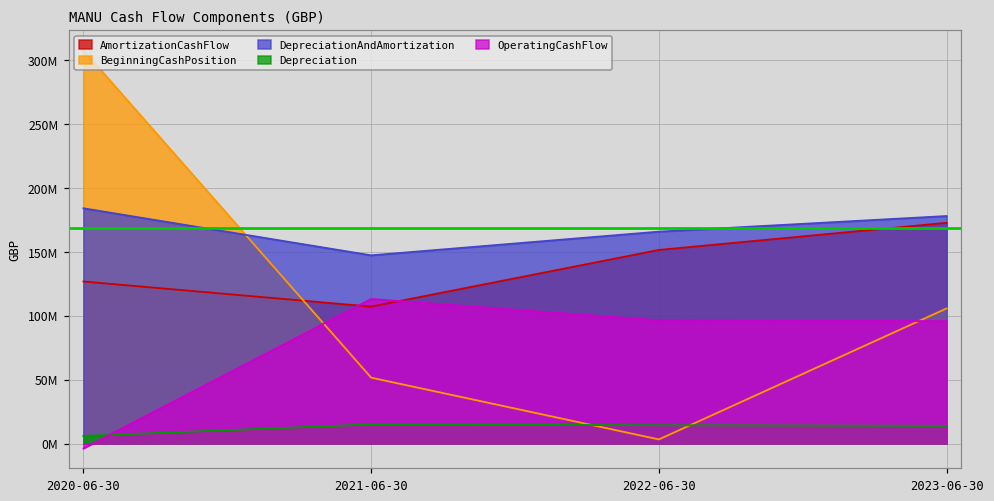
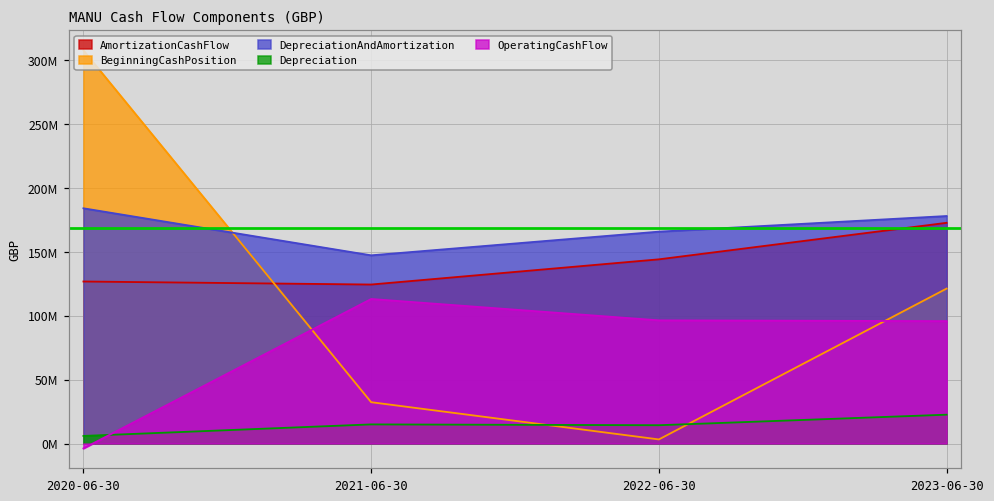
  {
    "AmortizationCashFlow": {
      "2020-06-30": 127000000,
-     "2021-06-30": 107000000,
-     "2022-06-30": 151000000,
+     "2021-06-30": 124000000,
+     "2022-06-30": 144000000,
      "2023-06-30": 173000000
    },
    "BeginningCashPosition": {
-     "2021-06-30": 52000000,
+     "2021-06-30": 32000000,
      "2022-06-30": 3000000,
-     "2023-06-30": 106000000
+     "2023-06-30": 121000000
    },
    "DepreciationAndAmortization": {
      "2020-06-30": 184000000,
      "2021-06-30": 147000000,
      "2022-06-30": 166000000,
      "2023-06-30": 178000000
    },
    "Depreciation": {
      "2020-06-30": 6000000,
      "2021-06-30": 15000000,
      "2022-06-30": 14000000,
-     "2023-06-30": 14000000
+     "2023-06-30": 23000000
    }
  }
